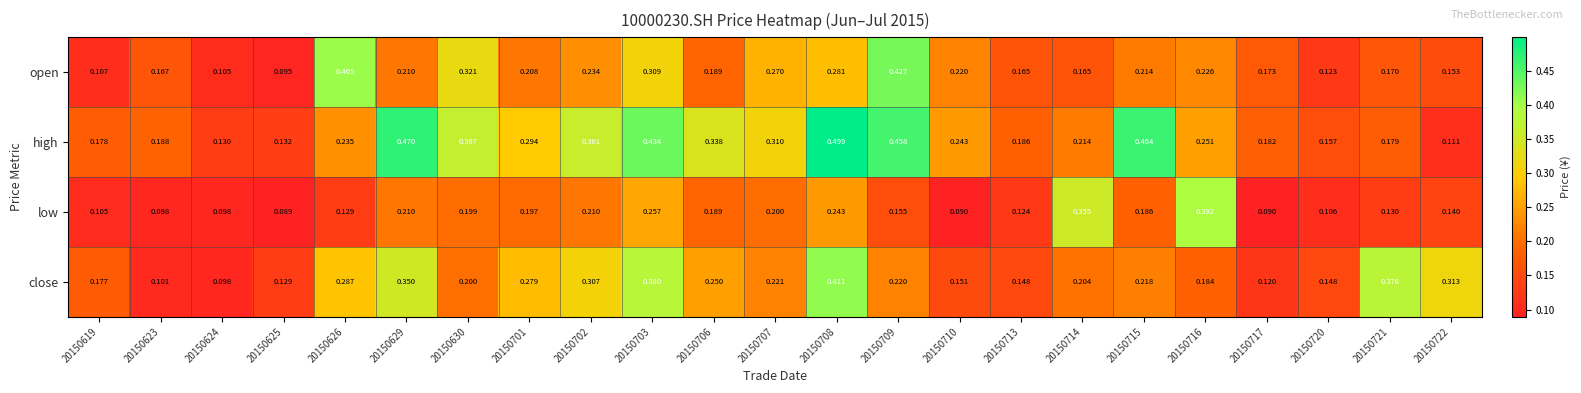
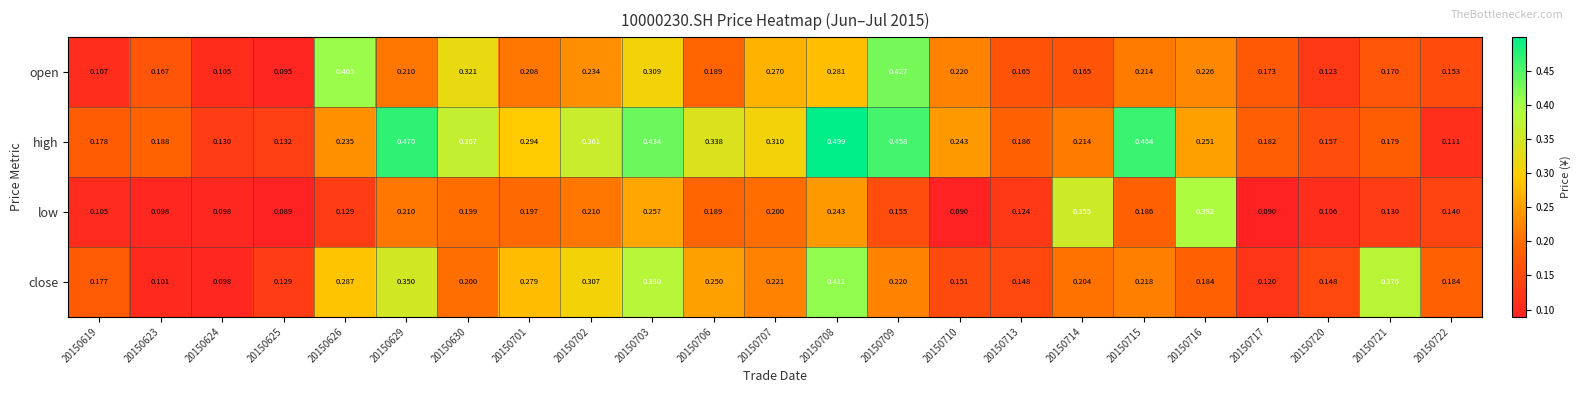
  {
    "open": {
      "20150619": 0.107,
      "20150623": 0.167,
      "20150624": 0.105,
      "20150625": 0.095,
      "20150626": 0.405,
      "20150629": 0.210,
      "20150630": 0.321,
      "20150701": 0.208,
      "20150702": 0.234,
      "20150703": 0.309,
      "20150706": 0.189,
      "20150707": 0.270,
      "20150708": 0.281,
      "20150709": 0.427,
      "20150710": 0.220,
      "20150713": 0.165,
      "20150714": 0.165,
      "20150715": 0.214,
      "20150716": 0.226,
      "20150717": 0.173,
      "20150720": 0.123,
      "20150721": 0.170,
      "20150722": 0.153
    },
    "high": {
      "20150619": 0.178,
      "20150623": 0.188,
      "20150624": 0.130,
      "20150625": 0.132,
      "20150626": 0.235,
      "20150629": 0.470,
      "20150630": 0.367,
      "20150701": 0.294,
      "20150702": 0.361,
      "20150703": 0.434,
      "20150706": 0.338,
      "20150707": 0.310,
      "20150708": 0.499,
      "20150709": 0.458,
      "20150710": 0.243,
      "20150713": 0.186,
      "20150714": 0.214,
      "20150715": 0.464,
      "20150716": 0.251,
      "20150717": 0.182,
      "20150720": 0.157,
      "20150721": 0.179,
      "20150722": 0.111
    },
    "low": {
      "20150619": 0.105,
      "20150623": 0.098,
      "20150624": 0.098,
      "20150625": 0.089,
      "20150626": 0.129,
      "20150629": 0.210,
      "20150630": 0.199,
      "20150701": 0.197,
      "20150702": 0.210,
      "20150703": 0.257,
      "20150706": 0.189,
      "20150707": 0.200,
      "20150708": 0.243,
      "20150709": 0.155,
      "20150710": 0.090,
      "20150713": 0.124,
      "20150714": 0.355,
      "20150715": 0.186,
      "20150716": 0.392,
      "20150717": 0.090,
      "20150720": 0.106,
      "20150721": 0.130,
      "20150722": 0.140
    },
    "close": {
      "20150619": 0.177,
      "20150623": 0.101,
      "20150624": 0.098,
      "20150625": 0.129,
      "20150626": 0.287,
      "20150629": 0.350,
      "20150630": 0.200,
      "20150701": 0.279,
      "20150702": 0.307,
      "20150703": 0.380,
      "20150706": 0.250,
      "20150707": 0.221,
      "20150708": 0.411,
      "20150709": 0.220,
      "20150710": 0.151,
      "20150713": 0.148,
      "20150714": 0.204,
      "20150715": 0.218,
      "20150716": 0.184,
      "20150717": 0.120,
      "20150720": 0.148,
      "20150721": 0.376,
-     "20150722": 0.313
+     "20150722": 0.184
    }
  }
